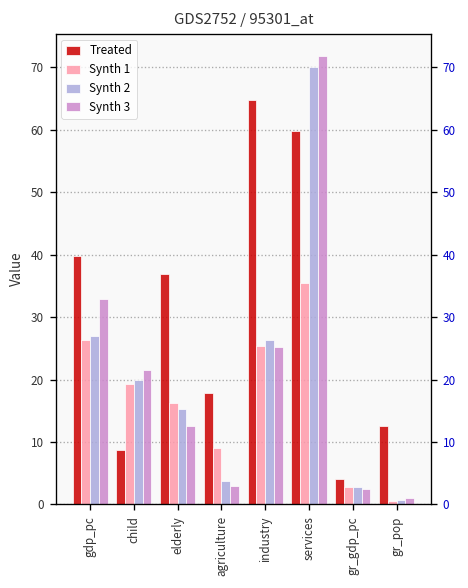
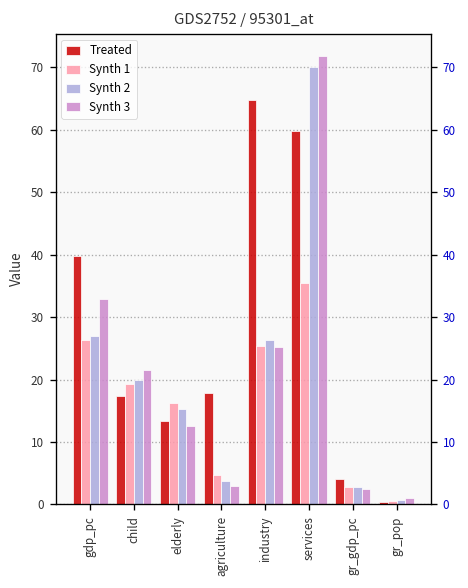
  {
    "Treated": {
      "gdp_pc": 40,
-     "child": 9,
-     "elderly": 37,
+     "child": 17,
+     "elderly": 13,
      "agriculture": 18,
      "industry": 65,
      "services": 60,
      "gr_gdp_pc": 4,
-     "gr_pop": 13
+     "gr_pop": 0
    },
    "Synth 1": {
      "gdp_pc": 26,
      "child": 19,
      "elderly": 16,
-     "agriculture": 9,
+     "agriculture": 5,
      "industry": 25,
      "services": 35,
      "gr_gdp_pc": 3,
      "gr_pop": 1
    }
  }
